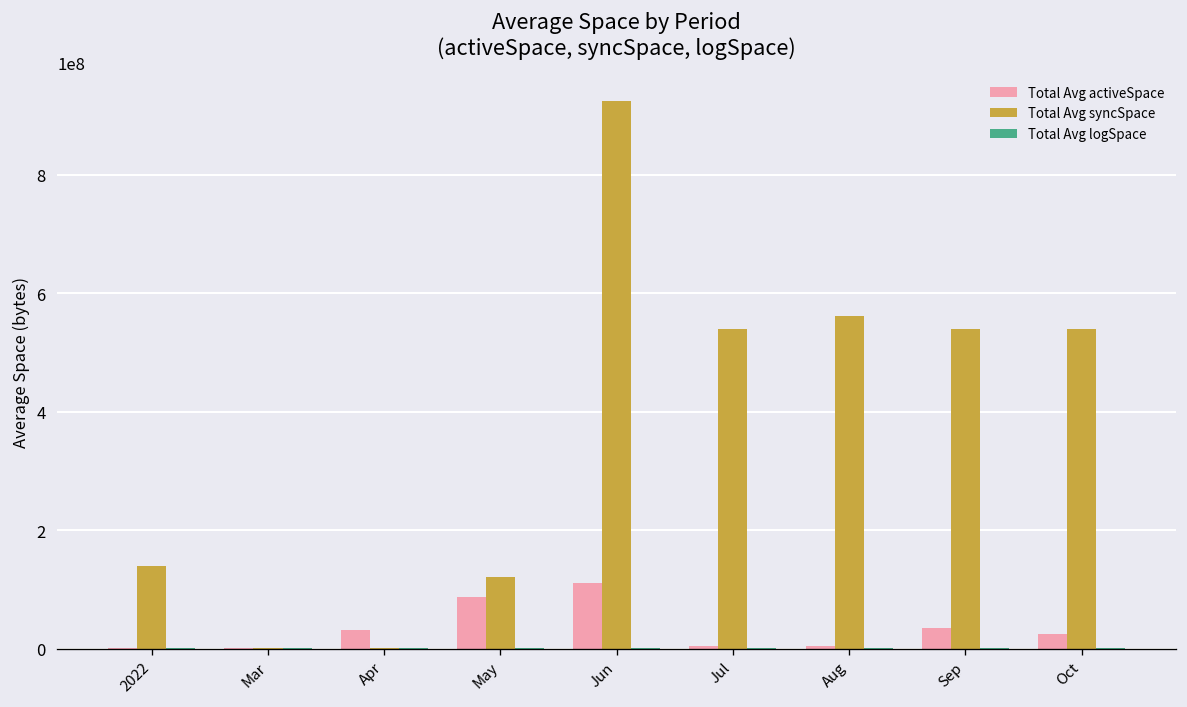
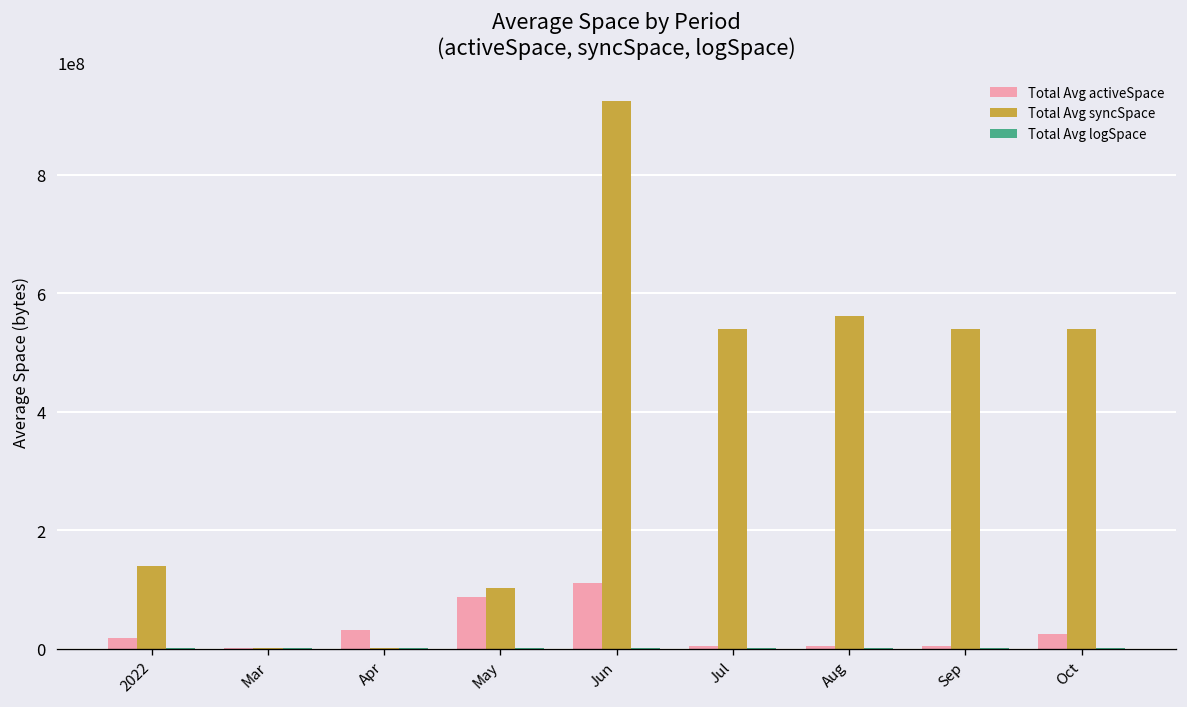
  {
    "Total Avg activeSpace": {
-     "2022": 0,
+     "2022": 20000000,
      "Apr": 30000000,
      "May": 90000000,
      "Jun": 110000000,
-     "Sep": 30000000,
+     "Sep": 0,
      "Oct": 20000000
    },
    "Total Avg syncSpace": {
      "2022": 140000000,
-     "May": 120000000,
+     "May": 100000000,
      "Jun": 920000000,
      "Jul": 540000000,
      "Aug": 560000000,
      "Sep": 540000000,
      "Oct": 540000000
    }
  }
